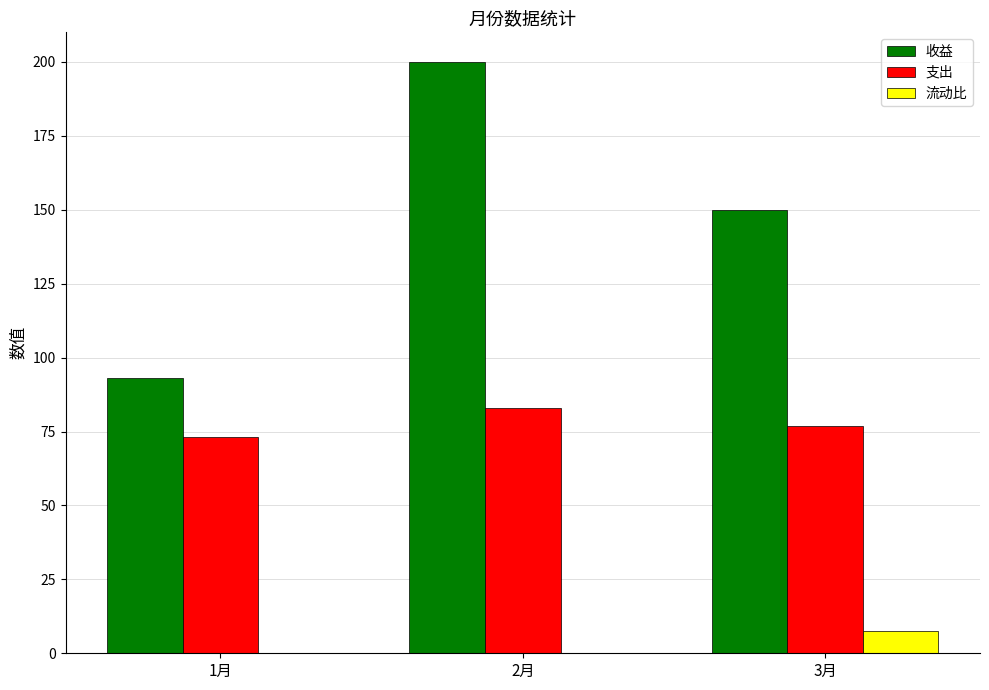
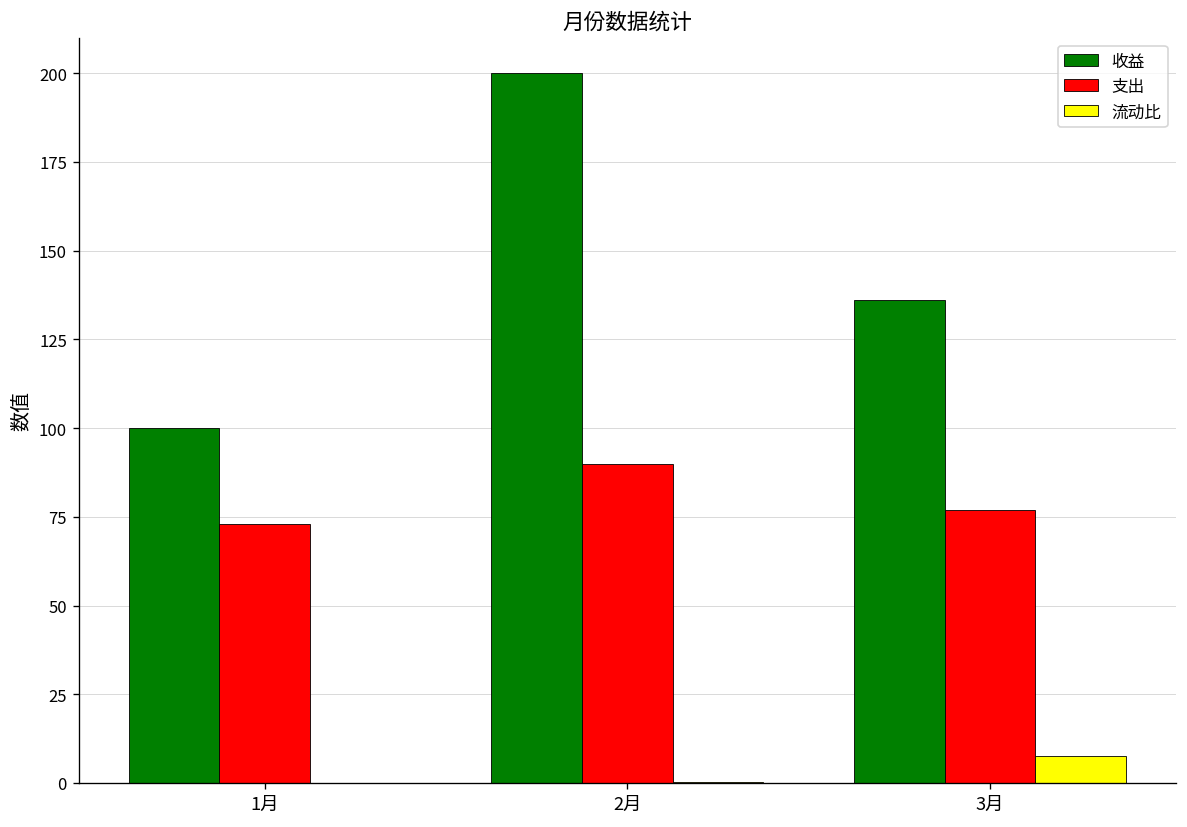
  {
    "收益": {
-     "1月": 93,
+     "1月": 100,
      "2月": 200,
-     "3月": 150
+     "3月": 136
    },
    "支出": {
      "1月": 73,
-     "2月": 83,
+     "2月": 90,
      "3月": 77
    },
    "流动比": {
      "3月": 7
    }
  }
